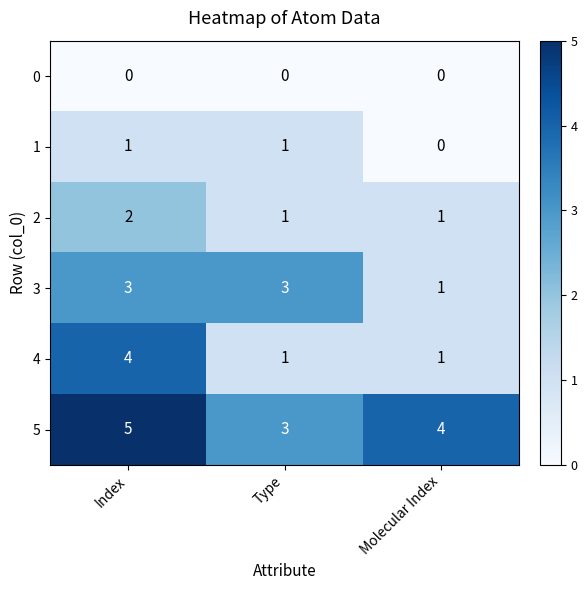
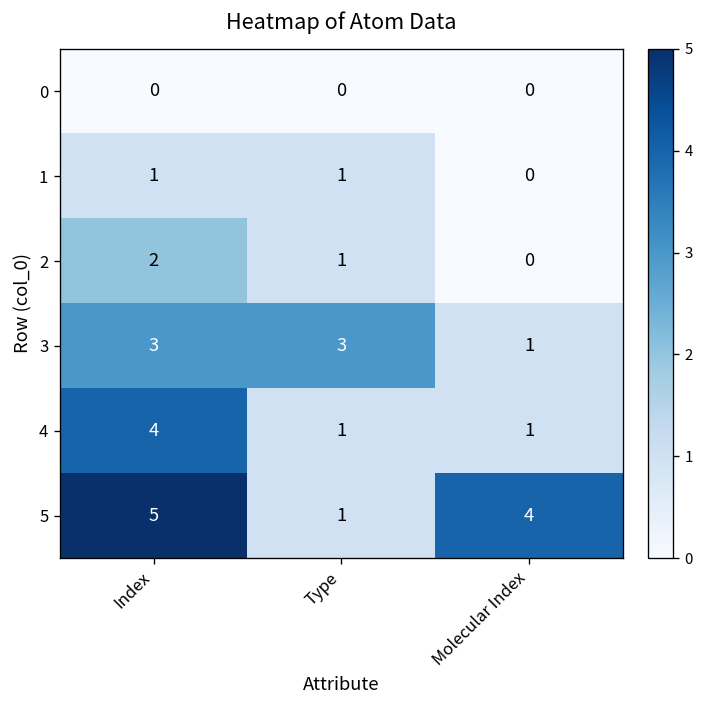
  {
    "0": {
      "Index": 0,
      "Type": 0,
      "Molecular Index": 0
    },
    "1": {
      "Index": 1,
      "Type": 1,
      "Molecular Index": 0
    },
    "2": {
      "Index": 2,
      "Type": 1,
-     "Molecular Index": 1
+     "Molecular Index": 0
    },
    "3": {
      "Index": 3,
      "Type": 3,
      "Molecular Index": 1
    },
    "4": {
      "Index": 4,
      "Type": 1,
      "Molecular Index": 1
    },
    "5": {
      "Index": 5,
-     "Type": 3,
+     "Type": 1,
      "Molecular Index": 4
    }
  }
